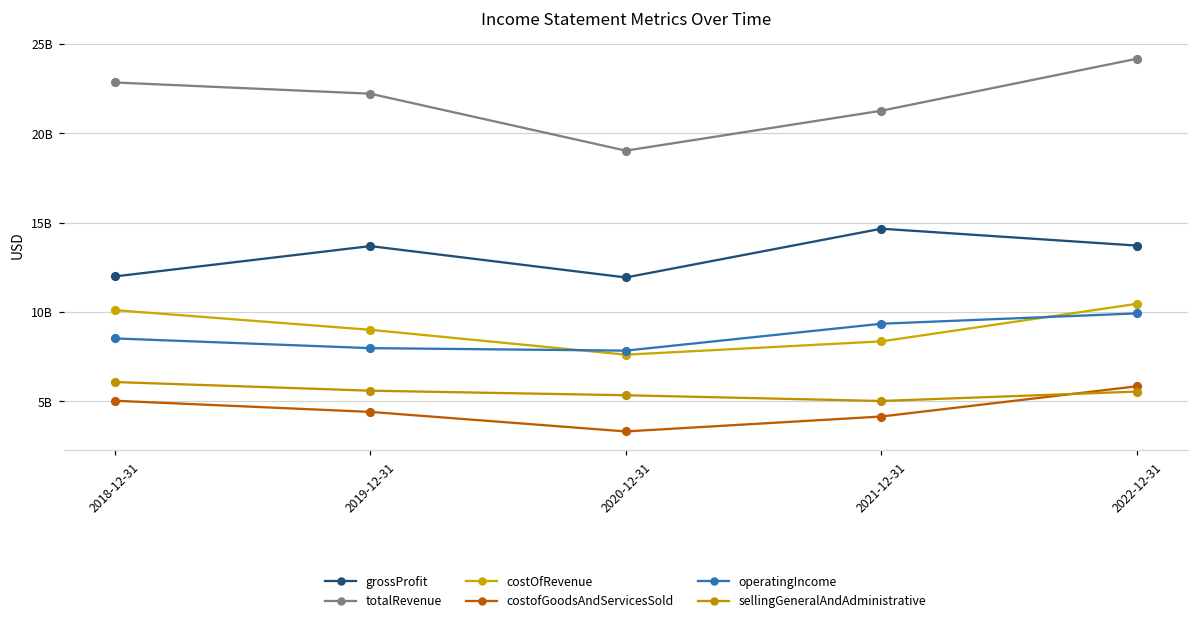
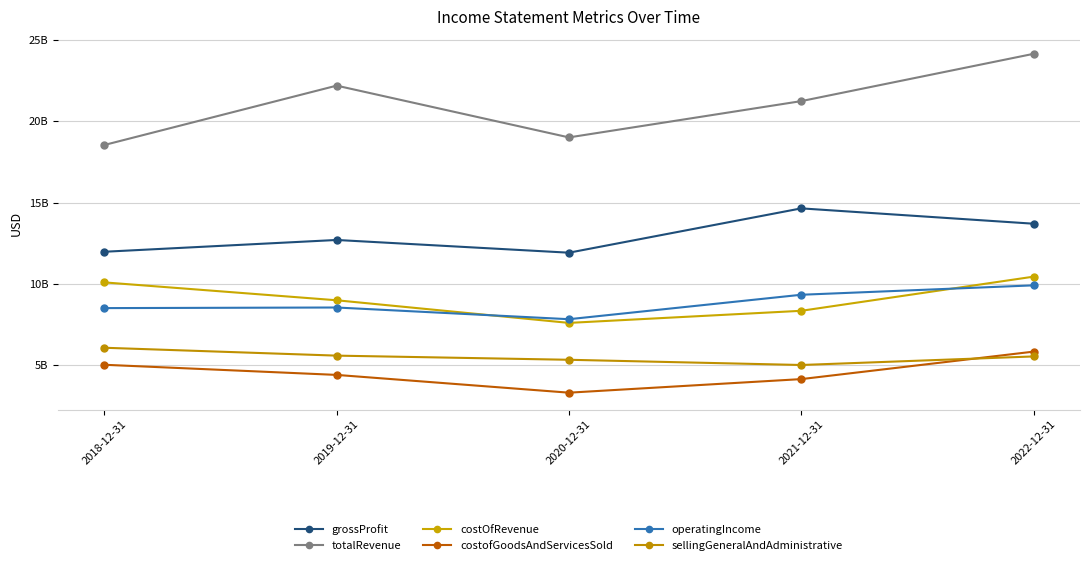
  {
    "grossProfit": {
      "2018-12-31": 12000000000,
-     "2019-12-31": 13700000000,
+     "2019-12-31": 12700000000,
      "2020-12-31": 11900000000,
      "2021-12-31": 14700000000,
      "2022-12-31": 13700000000
    },
    "totalRevenue": {
-     "2018-12-31": 22800000000,
+     "2018-12-31": 18600000000,
      "2019-12-31": 22200000000,
      "2020-12-31": 19000000000,
      "2021-12-31": 21300000000,
      "2022-12-31": 24200000000
    },
    "operatingIncome": {
      "2018-12-31": 8500000000,
-     "2019-12-31": 8000000000,
+     "2019-12-31": 8600000000,
      "2020-12-31": 7800000000,
      "2021-12-31": 9300000000,
      "2022-12-31": 9900000000
    }
  }
